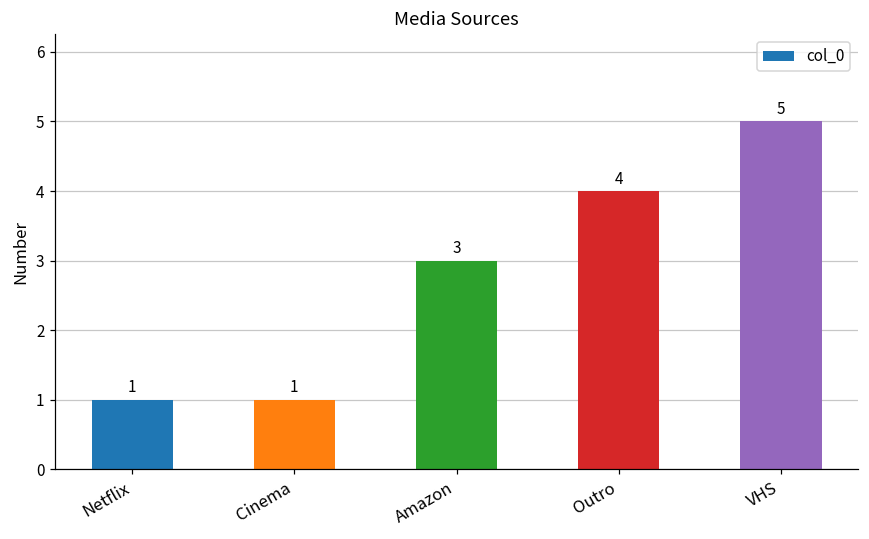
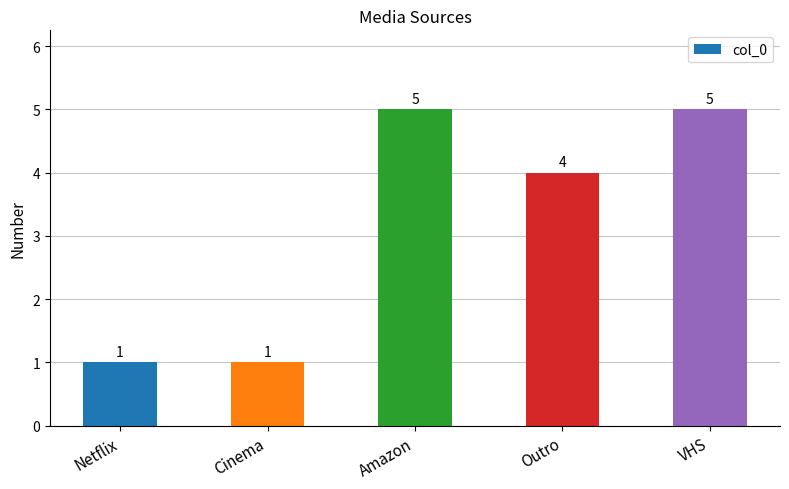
  {
    "Netflix": 1,
    "Cinema": 1,
-   "Amazon": 3,
+   "Amazon": 5,
    "Outro": 4,
    "VHS": 5
  }
